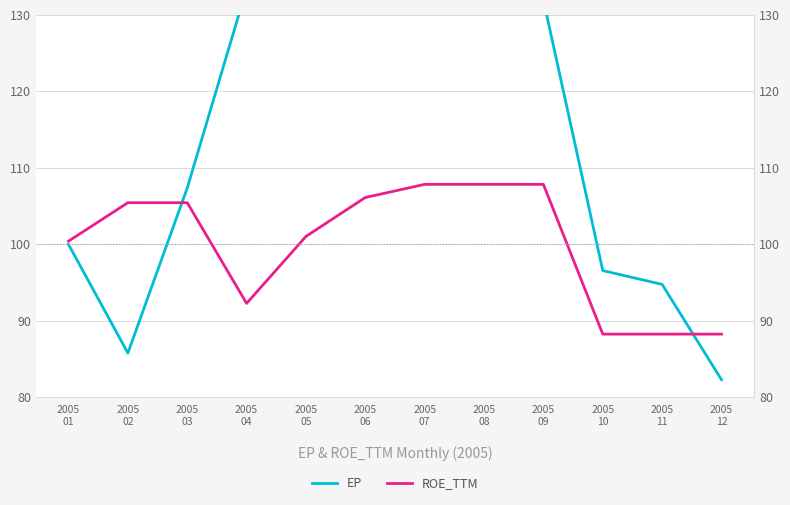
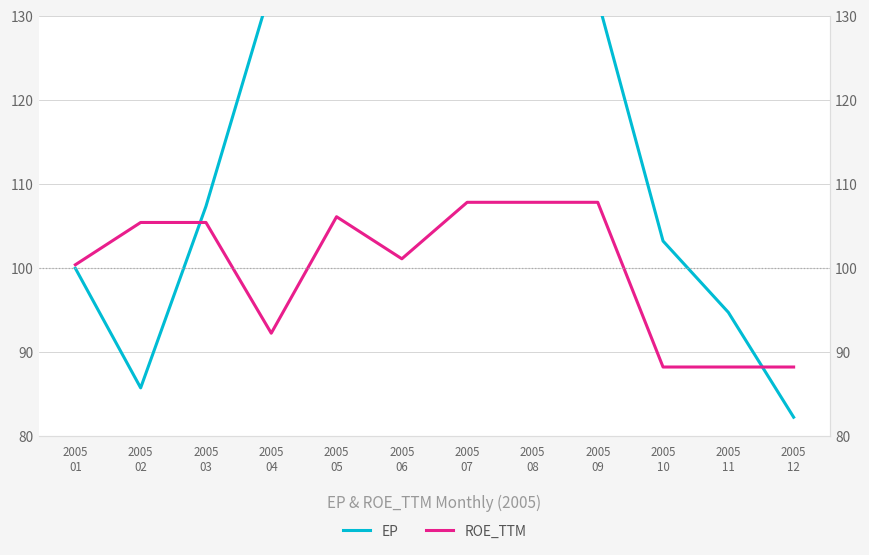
  {
    "EP": {
      "2005 01": 100,
      "2005 02": 86,
      "2005 03": 107,
-     "2005 10": 97,
+     "2005 10": 103,
      "2005 11": 95,
      "2005 12": 82
    },
    "ROE_TTM": {
      "2005 01": 100,
      "2005 02": 105,
      "2005 03": 105,
      "2005 04": 92,
-     "2005 05": 101,
-     "2005 06": 106,
+     "2005 05": 106,
+     "2005 06": 101,
      "2005 07": 108,
      "2005 08": 108,
      "2005 09": 108,
      "2005 10": 88,
      "2005 11": 88,
      "2005 12": 88
    }
  }
